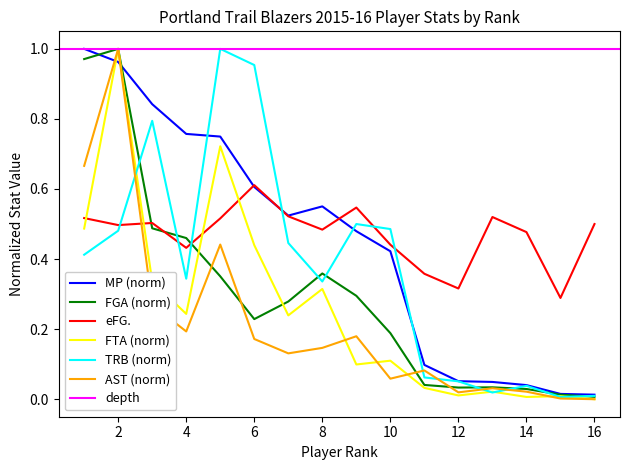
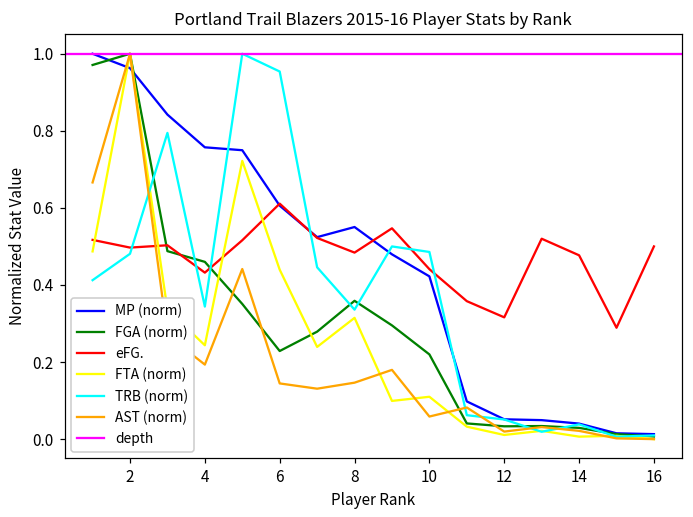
  {
    "MP (norm)": {
      "2": 0.96,
      "4": 0.76,
      "8": 0.55,
      "10": 0.42
    },
    "FGA (norm)": {
      "4": 0.46,
      "6": 0.23,
      "8": 0.36,
-     "10": 0.19,
+     "10": 0.22,
      "12": 0.03,
      "14": 0.03
    },
    "eFG.": {
      "2": 0.50,
      "4": 0.43,
      "8": 0.48,
      "10": 0.44,
      "12": 0.32,
      "14": 0.48,
      "16": 0.50
    },
    "FTA (norm)": {
      "4": 0.24,
      "6": 0.44,
      "8": 0.31,
      "10": 0.11,
      "12": 0.01,
      "14": 0.01
    },
    "TRB (norm)": {
      "2": 0.48,
      "4": 0.34,
      "6": 0.95,
      "8": 0.34,
      "10": 0.49
    },
    "AST (norm)": {
      "4": 0.19,
-     "6": 0.17,
+     "6": 0.14,
      "8": 0.15,
      "10": 0.06,
      "12": 0.02,
      "14": 0.02
    }
  }
